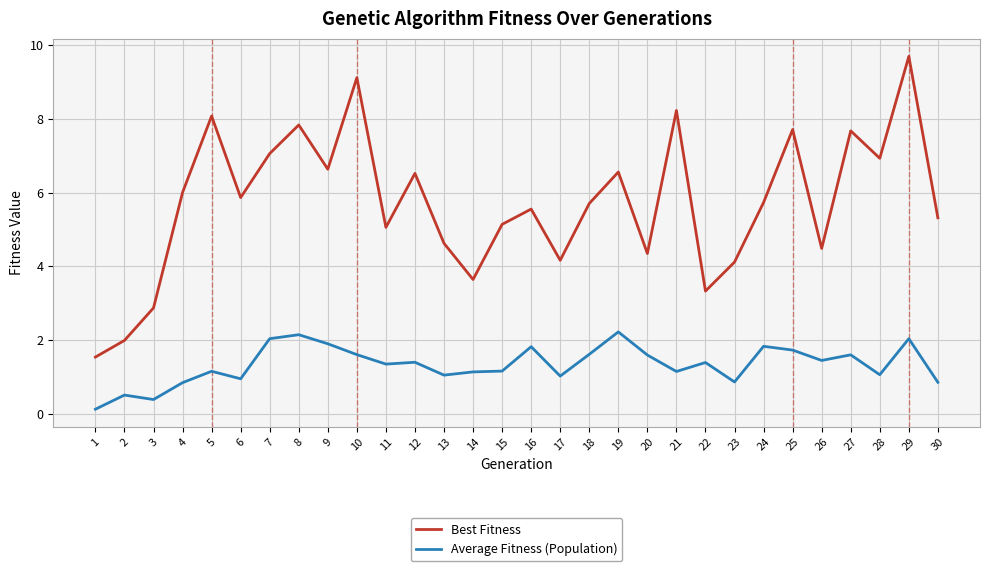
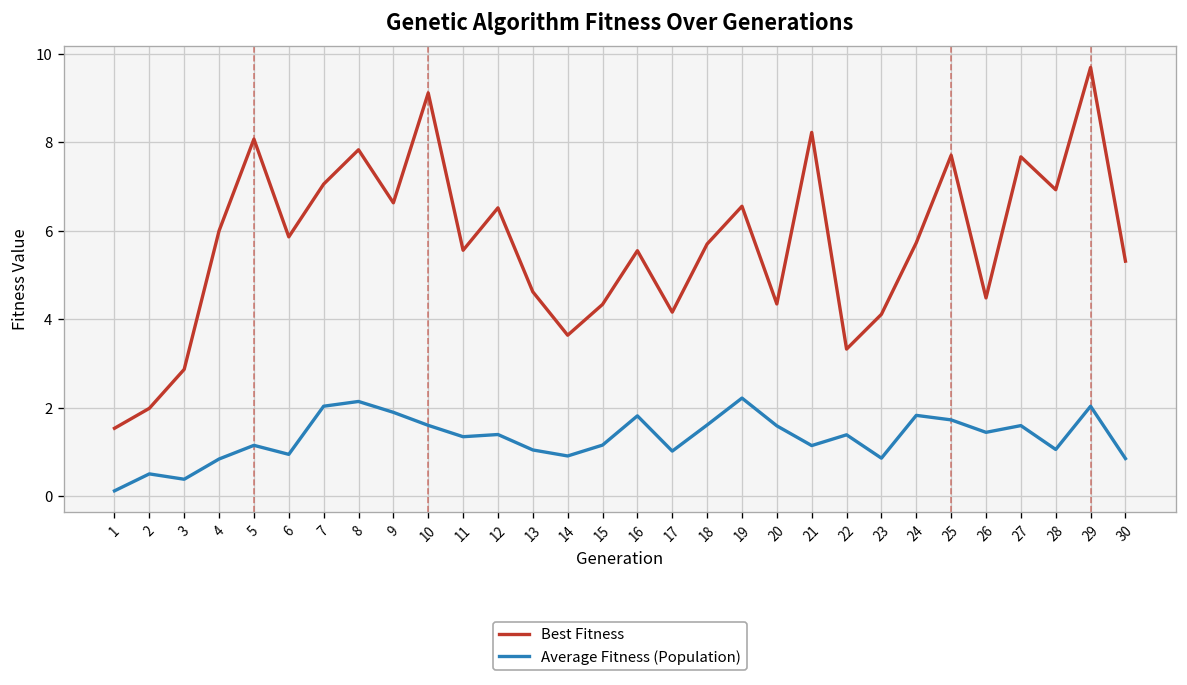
  {
    "Best Fitness": {
      "1": 1.5,
      "2": 2.0,
      "3": 2.9,
      "4": 6.0,
      "5": 8.1,
      "6": 5.9,
      "7": 7.1,
      "8": 7.8,
      "9": 6.6,
      "10": 9.1,
-     "11": 5.1,
+     "11": 5.6,
      "12": 6.5,
      "13": 4.6,
      "14": 3.6,
-     "15": 5.1,
+     "15": 4.3,
      "16": 5.6,
      "17": 4.2,
      "18": 5.7,
      "19": 6.6,
      "20": 4.3,
      "21": 8.2,
      "22": 3.3,
      "23": 4.1,
      "24": 5.7,
      "25": 7.7,
      "26": 4.5,
      "27": 7.7,
      "28": 6.9,
      "29": 9.7,
      "30": 5.3
    },
    "Average Fitness (Population)": {
      "1": 0.1,
      "2": 0.5,
      "3": 0.4,
      "4": 0.8,
      "5": 1.2,
      "6": 1.0,
      "7": 2.0,
      "8": 2.1,
      "9": 1.9,
      "10": 1.6,
      "11": 1.3,
      "12": 1.4,
      "13": 1.0,
-     "14": 1.1,
+     "14": 0.9,
      "15": 1.2,
      "16": 1.8,
      "17": 1.0,
      "18": 1.6,
      "19": 2.2,
      "20": 1.6,
      "21": 1.1,
      "22": 1.4,
      "23": 0.9,
      "24": 1.8,
      "25": 1.7,
      "26": 1.4,
      "27": 1.6,
      "28": 1.1,
      "29": 2.0,
      "30": 0.9
    }
  }
